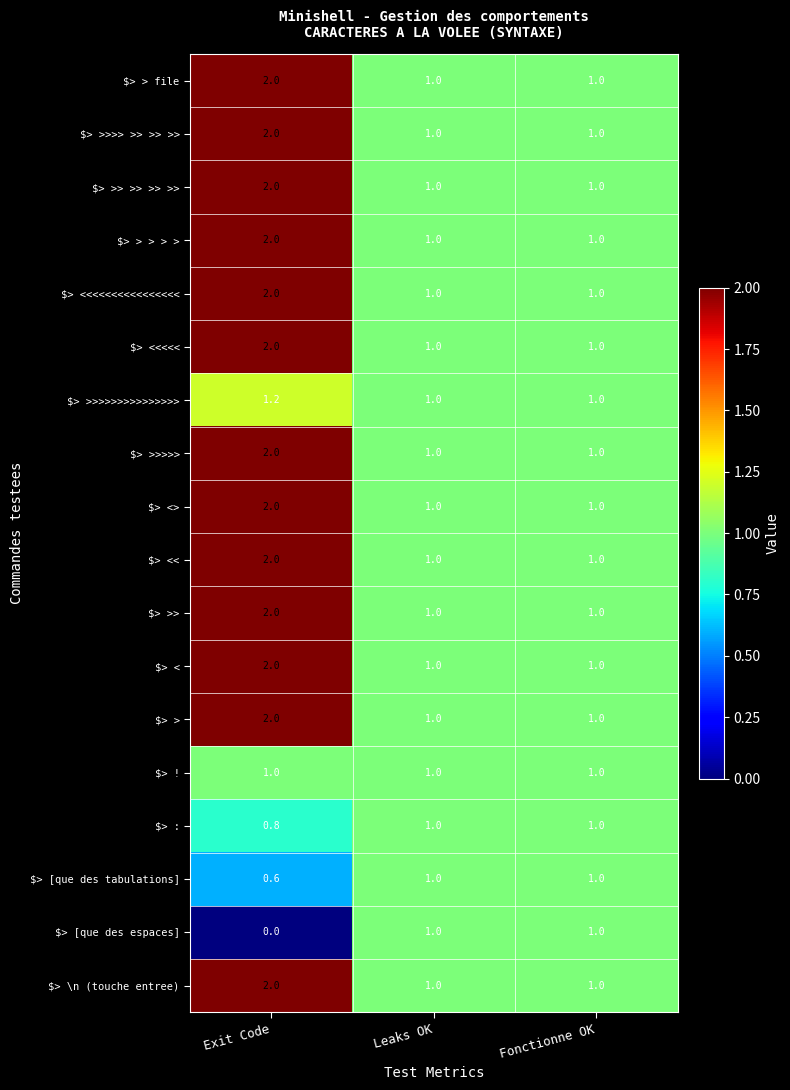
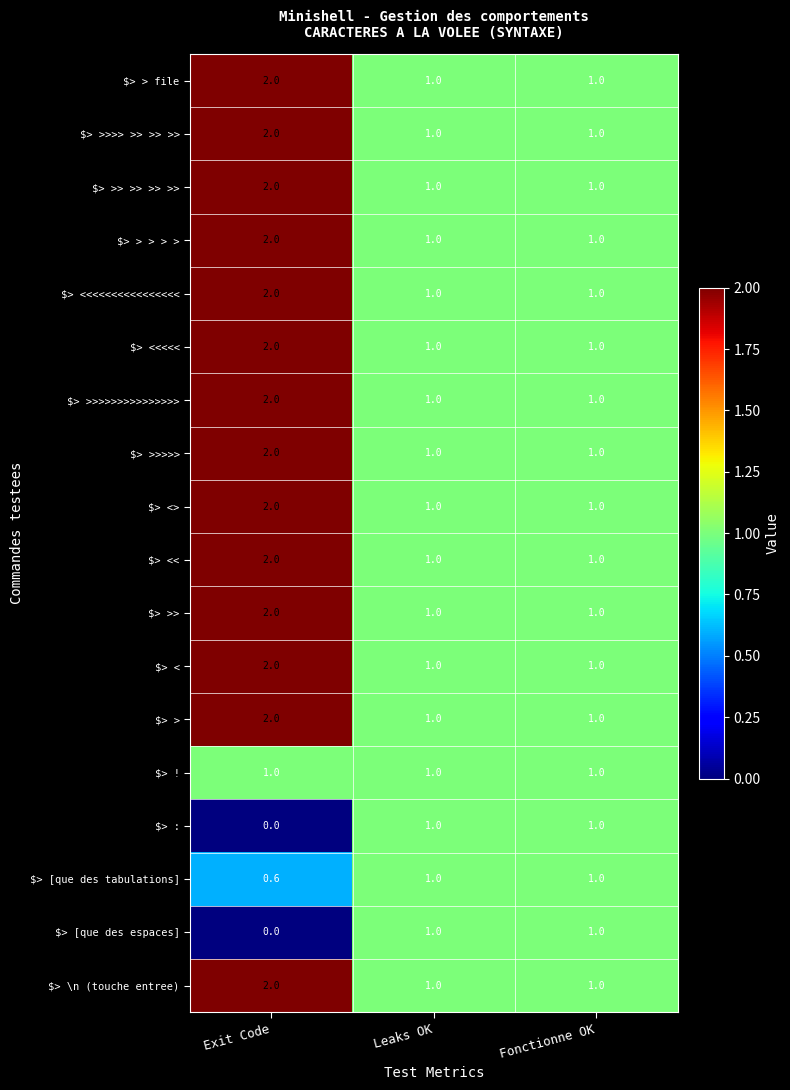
  {
    "$> > file": {
      "Exit Code": 2.0,
      "Leaks OK": 1.0,
      "Fonctionne OK": 1.0
    },
    "$> >>>> >> >> >>": {
      "Exit Code": 2.0,
      "Leaks OK": 1.0,
      "Fonctionne OK": 1.0
    },
    "$> >> >> >> >>": {
      "Exit Code": 2.0,
      "Leaks OK": 1.0,
      "Fonctionne OK": 1.0
    },
    "$> > > > >": {
      "Exit Code": 2.0,
      "Leaks OK": 1.0,
      "Fonctionne OK": 1.0
    },
    "$> <<<<<<<<<<<<<<<<": {
      "Exit Code": 2.0,
      "Leaks OK": 1.0,
      "Fonctionne OK": 1.0
    },
    "$> <<<<<": {
      "Exit Code": 2.0,
      "Leaks OK": 1.0,
      "Fonctionne OK": 1.0
    },
    "$> >>>>>>>>>>>>>>>": {
-     "Exit Code": 1.2,
+     "Exit Code": 2.0,
      "Leaks OK": 1.0,
      "Fonctionne OK": 1.0
    },
    "$> >>>>>": {
      "Exit Code": 2.0,
      "Leaks OK": 1.0,
      "Fonctionne OK": 1.0
    },
    "$> <>": {
      "Exit Code": 2.0,
      "Leaks OK": 1.0,
      "Fonctionne OK": 1.0
    },
    "$> <<": {
      "Exit Code": 2.0,
      "Leaks OK": 1.0,
      "Fonctionne OK": 1.0
    },
    "$> >>": {
      "Exit Code": 2.0,
      "Leaks OK": 1.0,
      "Fonctionne OK": 1.0
    },
    "$> <": {
      "Exit Code": 2.0,
      "Leaks OK": 1.0,
      "Fonctionne OK": 1.0
    },
    "$> >": {
      "Exit Code": 2.0,
      "Leaks OK": 1.0,
      "Fonctionne OK": 1.0
    },
    "$> !": {
      "Exit Code": 1.0,
      "Leaks OK": 1.0,
      "Fonctionne OK": 1.0
    },
    "$> :": {
-     "Exit Code": 0.8,
+     "Exit Code": 0.0,
      "Leaks OK": 1.0,
      "Fonctionne OK": 1.0
    },
    "$> [que des tabulations]": {
      "Exit Code": 0.6,
      "Leaks OK": 1.0,
      "Fonctionne OK": 1.0
    },
    "$> [que des espaces]": {
      "Exit Code": 0.0,
      "Leaks OK": 1.0,
      "Fonctionne OK": 1.0
    },
    "$> \\n (touche entree)": {
      "Exit Code": 2.0,
      "Leaks OK": 1.0,
      "Fonctionne OK": 1.0
    }
  }
